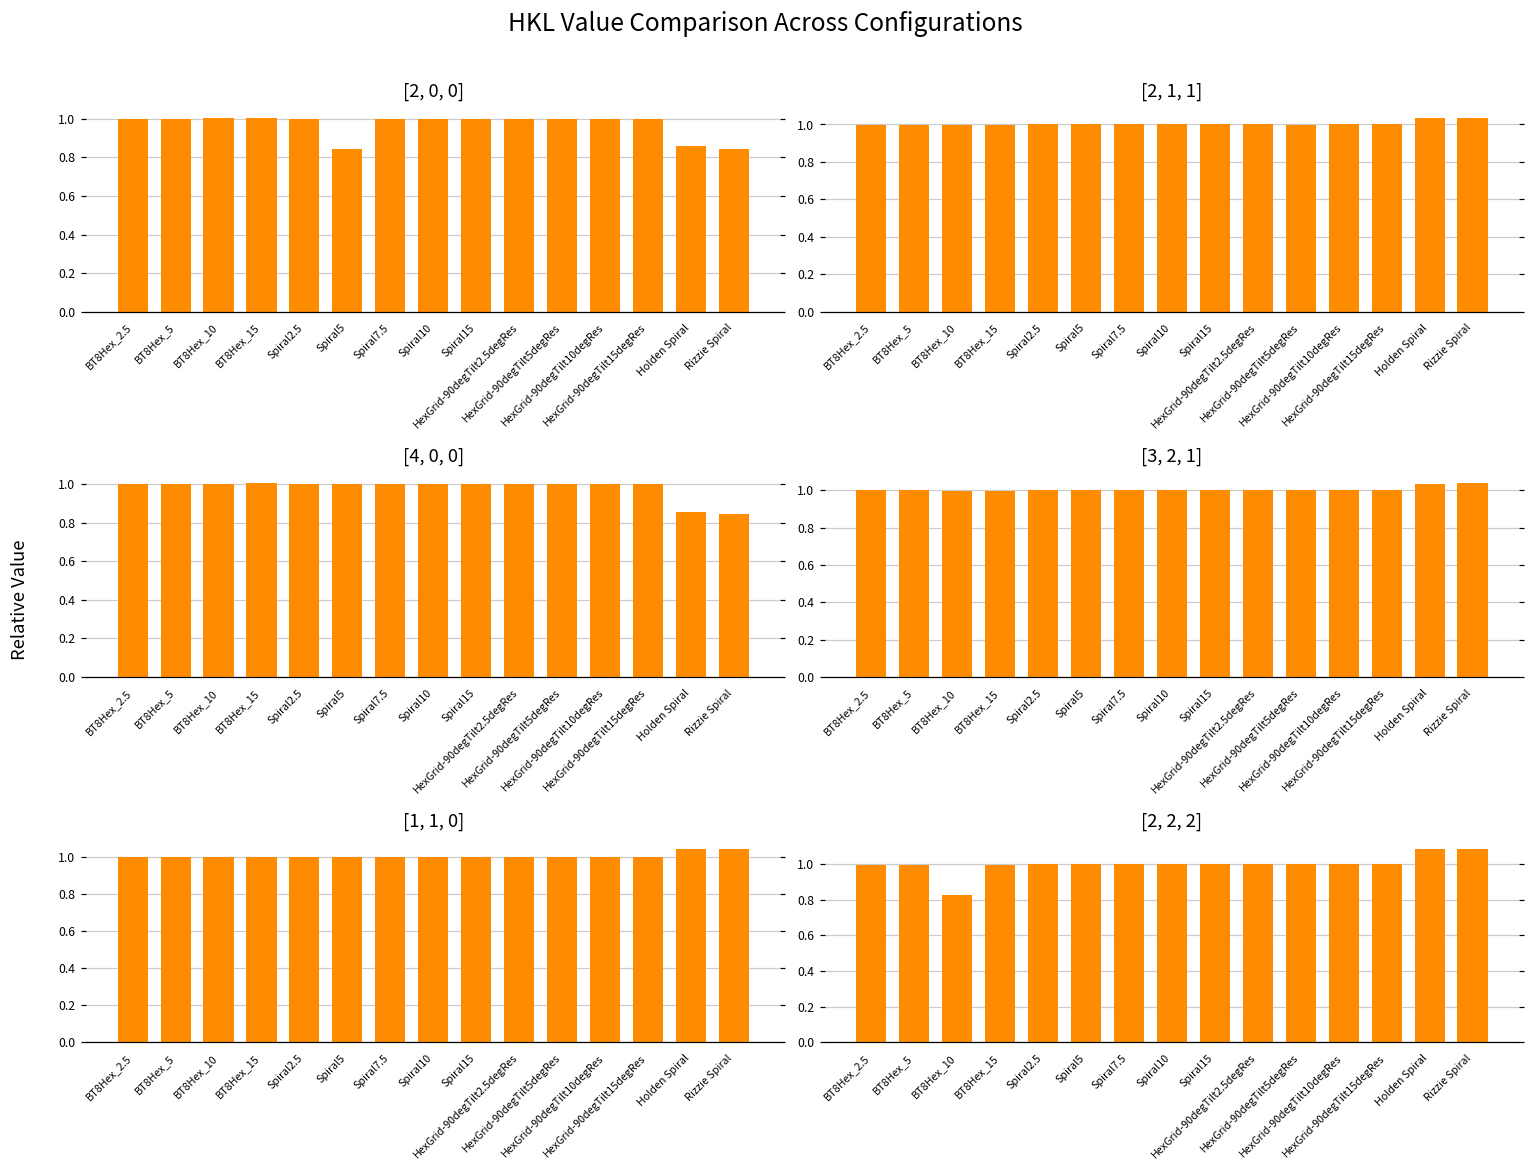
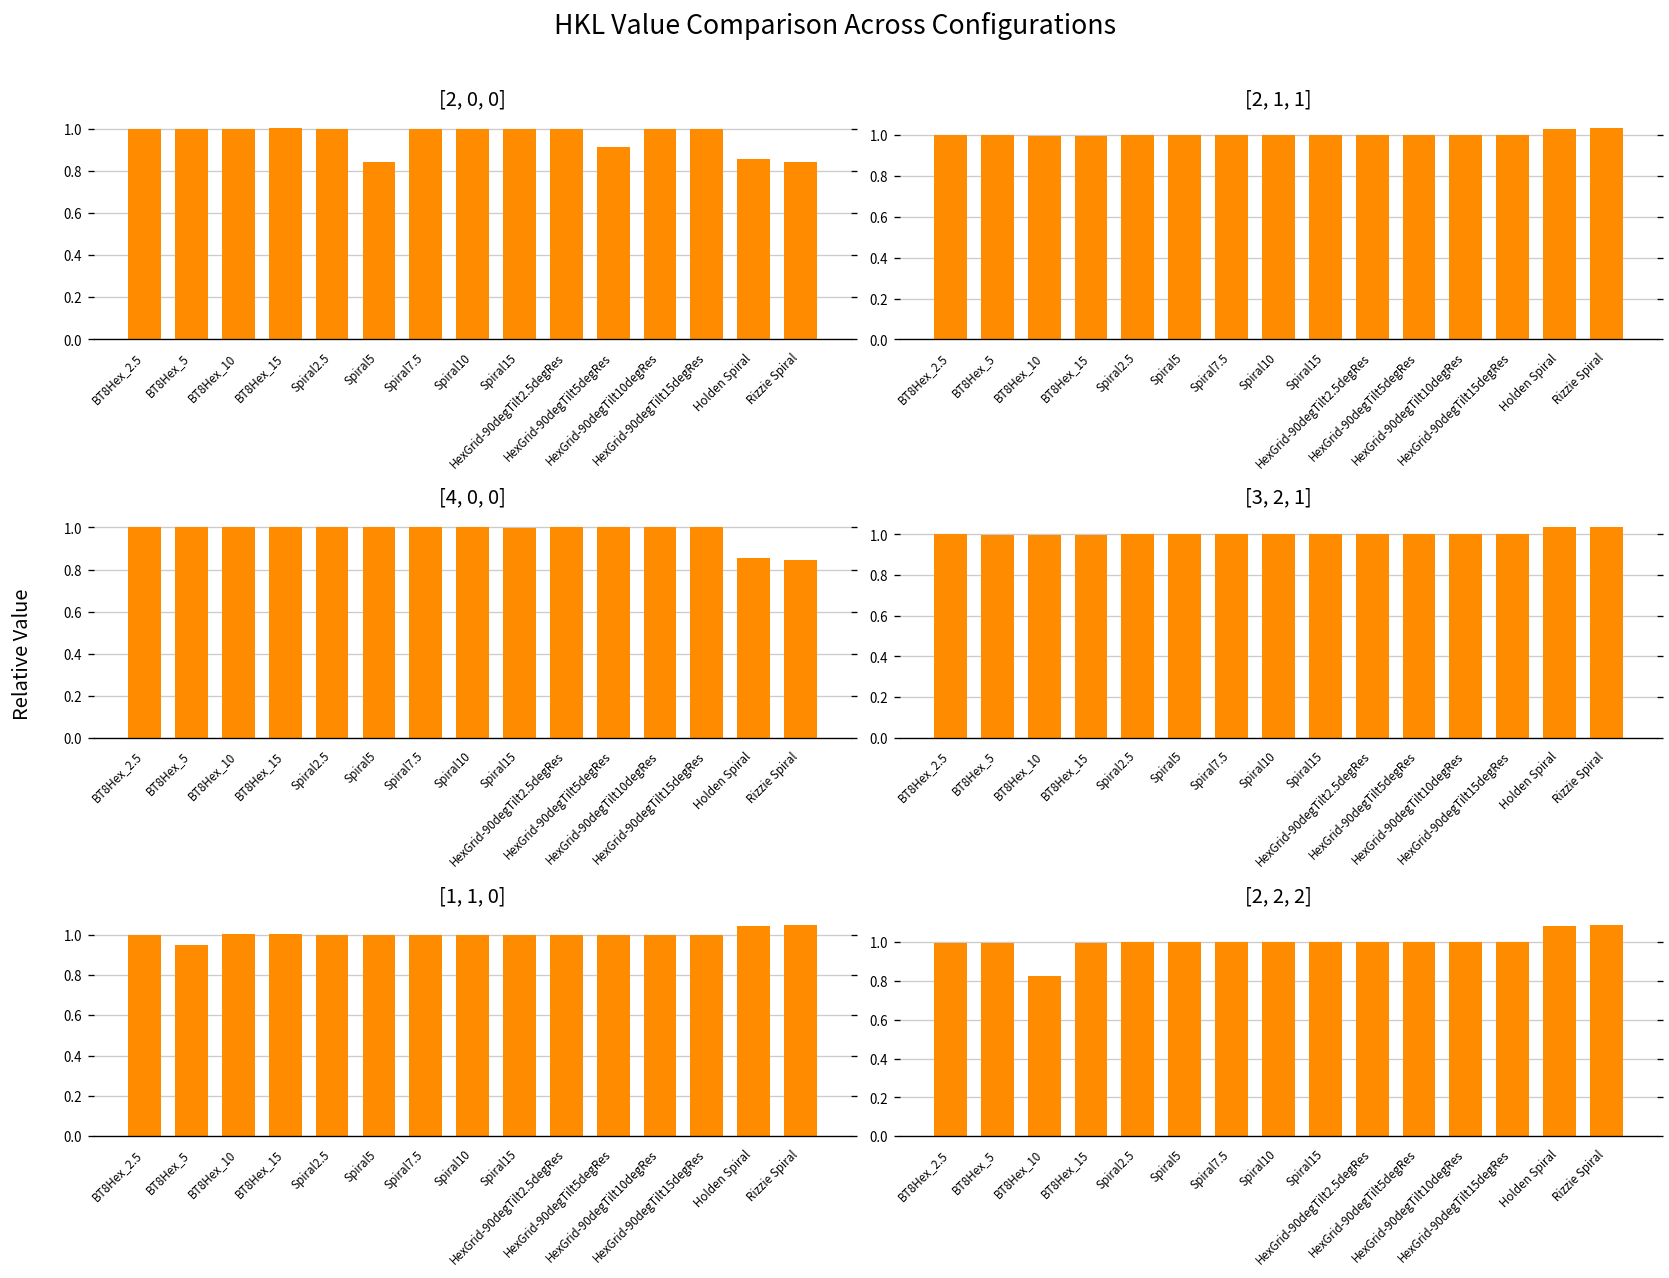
  {
    "[2, 0, 0]": {
      "BT8Hex_2.5": 1.00,
      "BT8Hex_5": 1.00,
      "BT8Hex_10": 1.00,
      "BT8Hex_15": 1.00,
      "Spiral2.5": 1.00,
      "Spiral5": 0.84,
      "Spiral7.5": 1.00,
      "Spiral10": 1.00,
      "Spiral15": 1.00,
      "HexGrid-90degTilt2.5degRes": 1.00,
-     "HexGrid-90degTilt5degRes": 1.00,
+     "HexGrid-90degTilt5degRes": 0.92,
      "HexGrid-90degTilt10degRes": 1.00,
      "HexGrid-90degTilt15degRes": 1.00,
      "Holden Spiral": 0.86,
      "Rizzie Spiral": 0.84
    },
    "[2, 1, 1]": {
      "BT8Hex_2.5": 1.00,
      "BT8Hex_5": 1.00,
      "BT8Hex_10": 1.00,
      "BT8Hex_15": 1.00,
      "Spiral2.5": 1.00,
      "Spiral5": 1.00,
      "Spiral7.5": 1.00,
      "Spiral10": 1.00,
      "Spiral15": 1.00,
      "HexGrid-90degTilt2.5degRes": 1.00,
      "HexGrid-90degTilt5degRes": 1.00,
      "HexGrid-90degTilt10degRes": 1.00,
      "HexGrid-90degTilt15degRes": 1.00,
      "Holden Spiral": 1.03,
      "Rizzie Spiral": 1.03
    },
    "[4, 0, 0]": {
      "BT8Hex_2.5": 1.00,
      "BT8Hex_5": 1.00,
      "BT8Hex_10": 1.00,
      "BT8Hex_15": 1.00,
      "Spiral2.5": 1.00,
      "Spiral5": 1.00,
      "Spiral7.5": 1.00,
      "Spiral10": 1.00,
      "Spiral15": 1.00,
      "HexGrid-90degTilt2.5degRes": 1.00,
      "HexGrid-90degTilt5degRes": 1.00,
      "HexGrid-90degTilt10degRes": 1.00,
      "HexGrid-90degTilt15degRes": 1.00,
      "Holden Spiral": 0.86,
      "Rizzie Spiral": 0.84
    },
    "[3, 2, 1]": {
      "BT8Hex_2.5": 1.00,
      "BT8Hex_5": 1.00,
      "BT8Hex_10": 1.00,
      "BT8Hex_15": 1.00,
      "Spiral2.5": 1.00,
      "Spiral5": 1.00,
      "Spiral7.5": 1.00,
      "Spiral10": 1.00,
      "Spiral15": 1.00,
      "HexGrid-90degTilt2.5degRes": 1.00,
      "HexGrid-90degTilt5degRes": 1.00,
      "HexGrid-90degTilt10degRes": 1.00,
      "HexGrid-90degTilt15degRes": 1.00,
      "Holden Spiral": 1.04,
      "Rizzie Spiral": 1.04
    },
    "[1, 1, 0]": {
      "BT8Hex_2.5": 1.00,
-     "BT8Hex_5": 1.00,
+     "BT8Hex_5": 0.95,
      "BT8Hex_10": 1.00,
      "BT8Hex_15": 1.00,
      "Spiral2.5": 1.00,
      "Spiral5": 1.00,
      "Spiral7.5": 1.00,
      "Spiral10": 1.00,
      "Spiral15": 1.00,
      "HexGrid-90degTilt2.5degRes": 1.00,
      "HexGrid-90degTilt5degRes": 1.00,
      "HexGrid-90degTilt10degRes": 1.00,
      "HexGrid-90degTilt15degRes": 1.00,
      "Holden Spiral": 1.04,
      "Rizzie Spiral": 1.05
    },
    "[2, 2, 2]": {
      "BT8Hex_2.5": 1.00,
      "BT8Hex_5": 1.00,
      "BT8Hex_10": 0.83,
      "BT8Hex_15": 0.99,
      "Spiral2.5": 1.00,
      "Spiral5": 1.00,
      "Spiral7.5": 1.00,
      "Spiral10": 1.00,
      "Spiral15": 1.00,
      "HexGrid-90degTilt2.5degRes": 1.00,
      "HexGrid-90degTilt5degRes": 1.00,
      "HexGrid-90degTilt10degRes": 1.00,
      "HexGrid-90degTilt15degRes": 1.00,
      "Holden Spiral": 1.08,
      "Rizzie Spiral": 1.09
    }
  }
